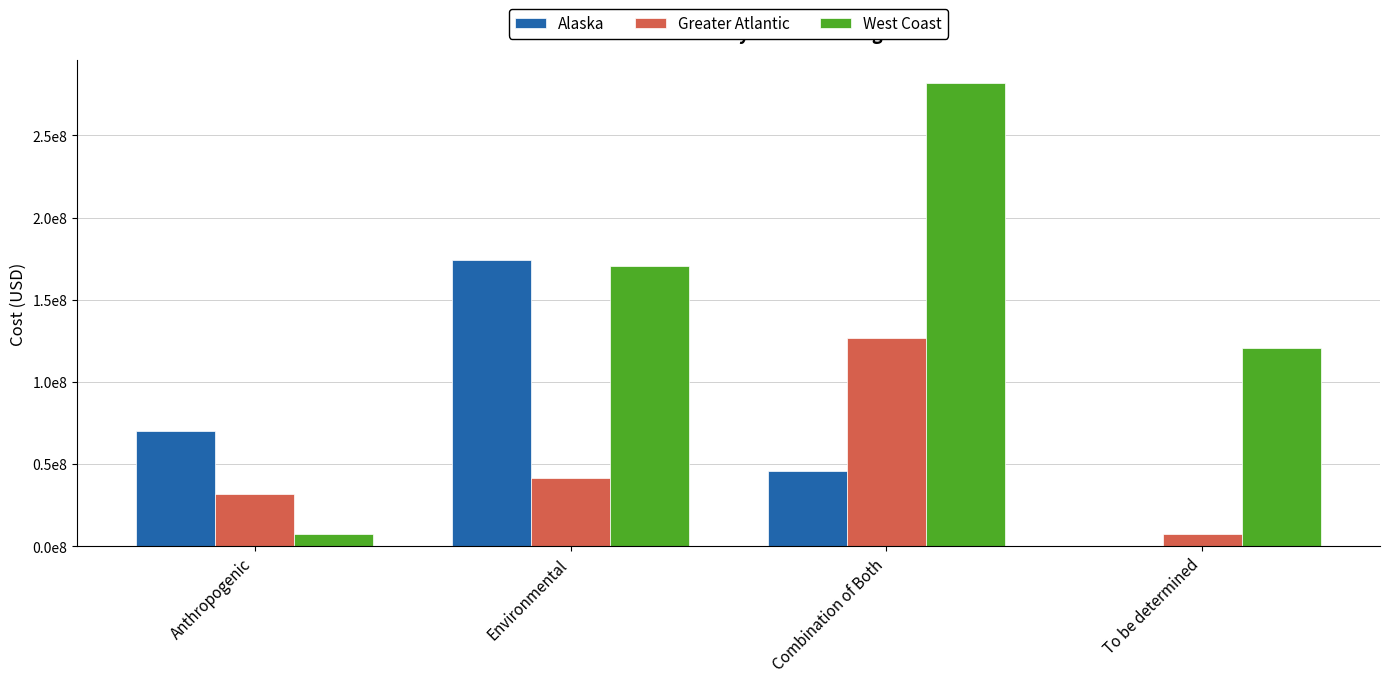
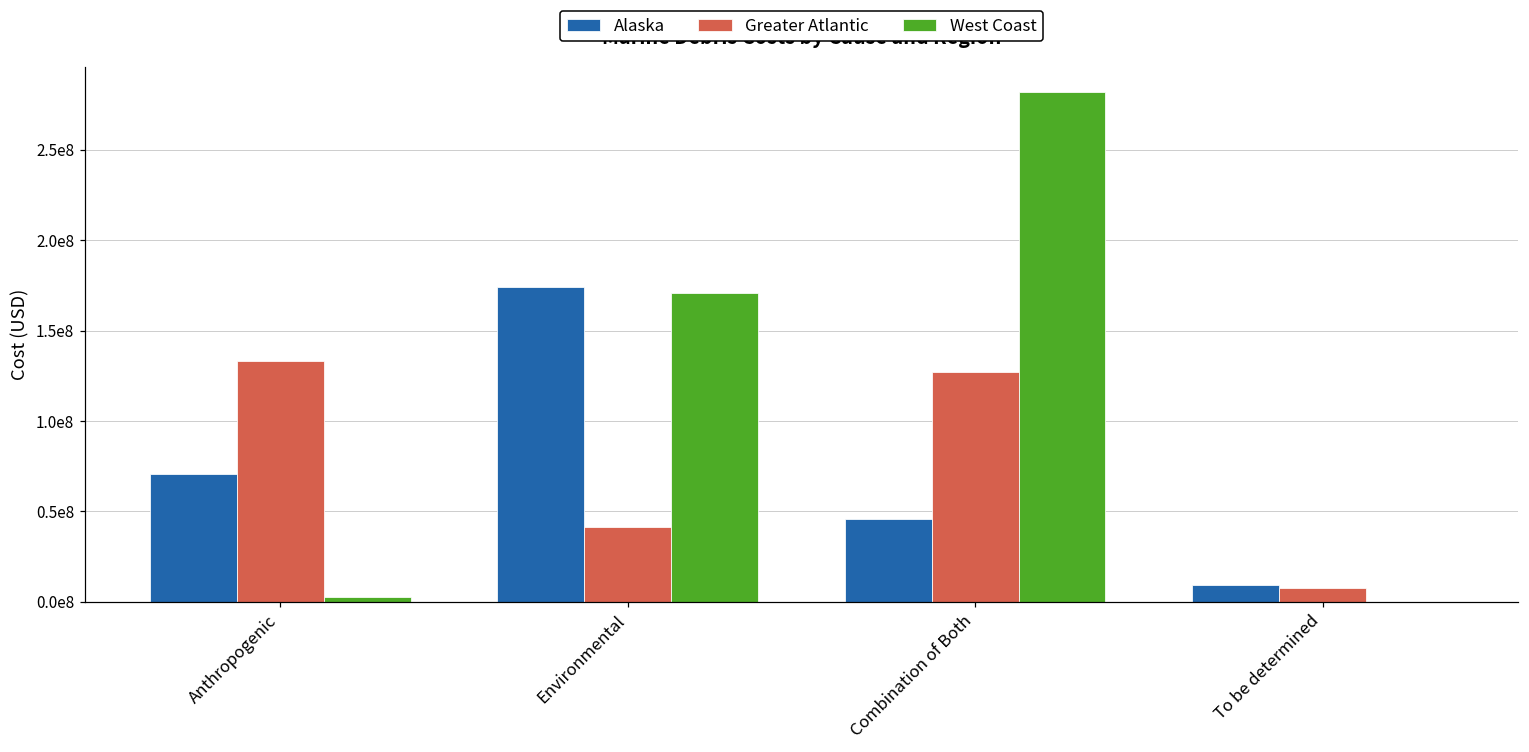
  {
    "Alaska": {
      "Anthropogenic": 70000000,
      "Environmental": 174000000,
      "Combination of Both": 46000000,
-     "To be determined": 0
+     "To be determined": 9000000
    },
    "Greater Atlantic": {
-     "Anthropogenic": 32000000,
+     "Anthropogenic": 133000000,
      "Environmental": 42000000,
      "Combination of Both": 127000000,
      "To be determined": 8000000
    },
    "West Coast": {
-     "Anthropogenic": 8000000,
+     "Anthropogenic": 3000000,
      "Environmental": 171000000,
      "Combination of Both": 282000000,
-     "To be determined": 121000000
+     "To be determined": 0
    }
  }
